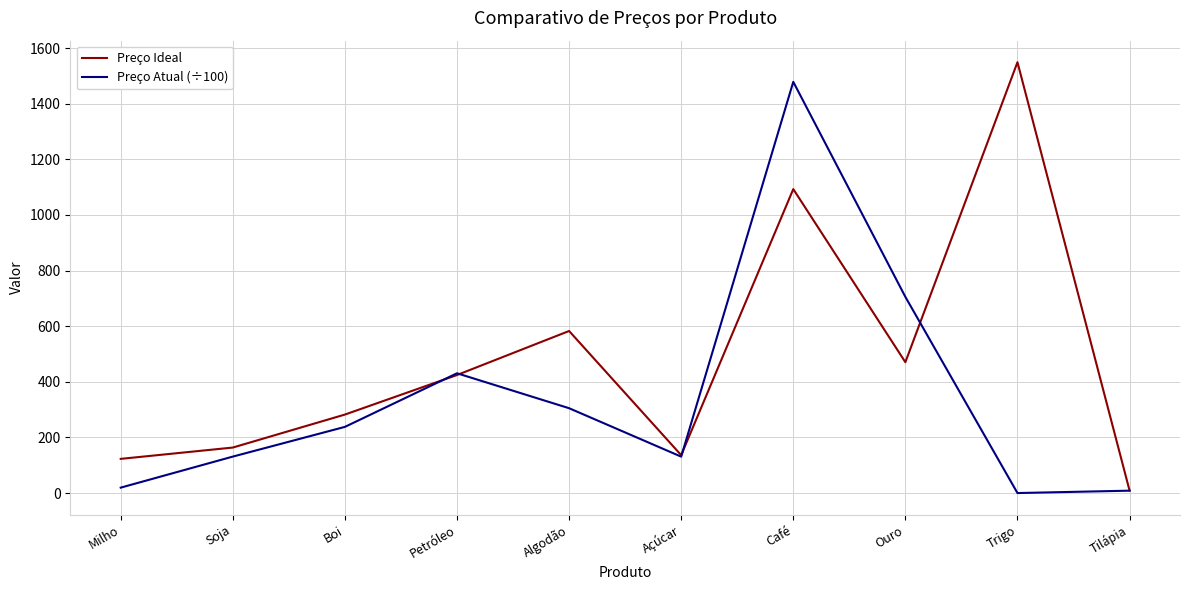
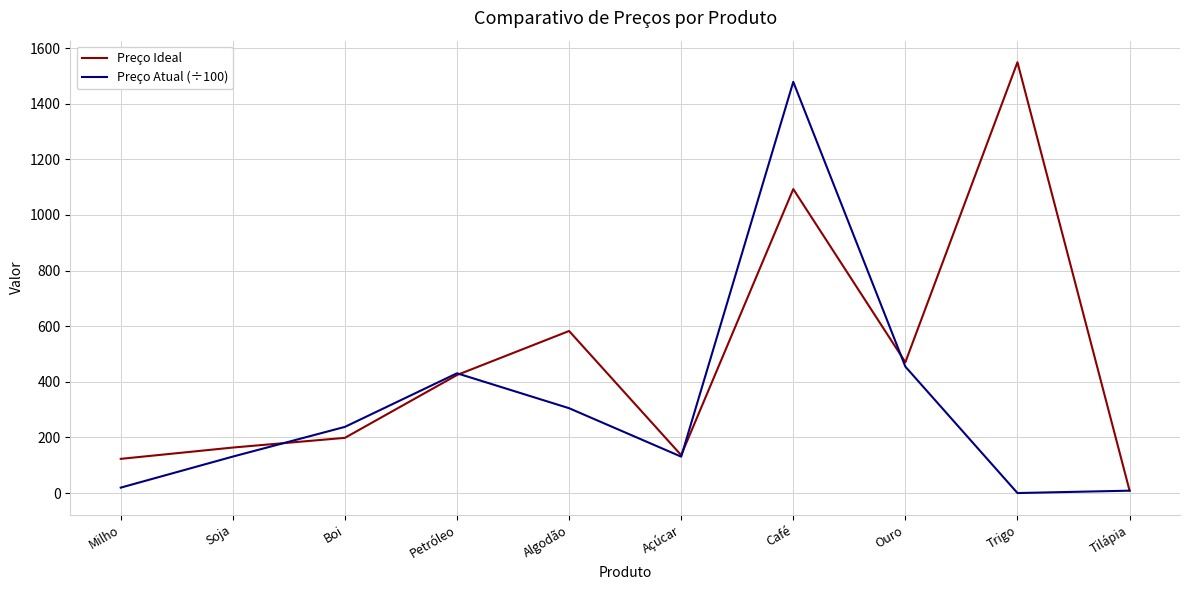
  {
    "Preço Ideal": {
      "Milho": 120,
      "Soja": 160,
-     "Boi": 280,
+     "Boi": 200,
      "Algodão": 580,
      "Café": 1090,
      "Ouro": 470,
      "Trigo": 1550
    },
    "Preço Atual (÷100)": {
      "Milho": 20,
      "Soja": 130,
      "Boi": 240,
      "Algodão": 310,
      "Café": 1480,
-     "Ouro": 710,
+     "Ouro": 450,
      "Trigo": 0
    }
  }
